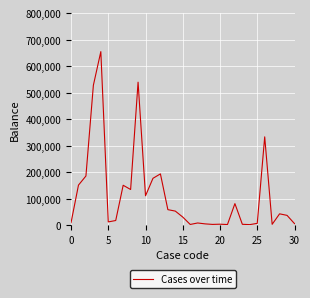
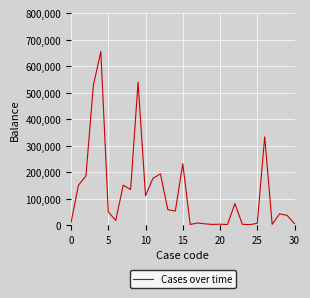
  {
    "0": "10,000",
-   "5": "10,000",
+   "5": "50,000",
    "10": "110,000",
-   "15": "30,000",
+   "15": "230,000",
    "20": "0",
    "25": "10,000",
    "30": "10,000"
  }
